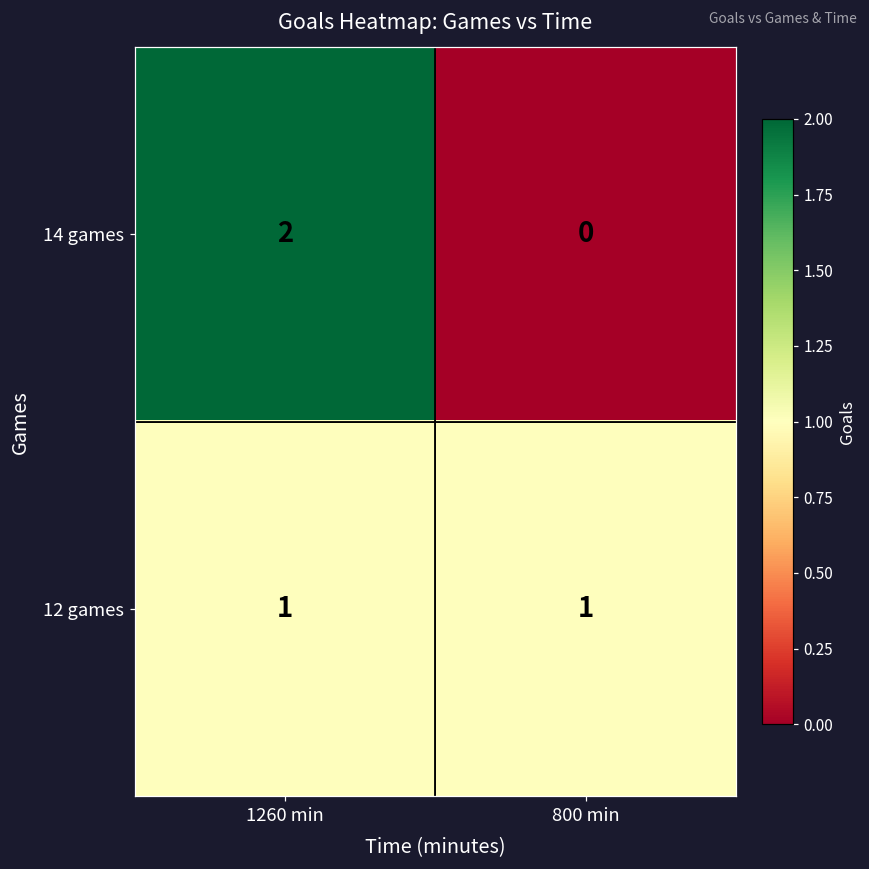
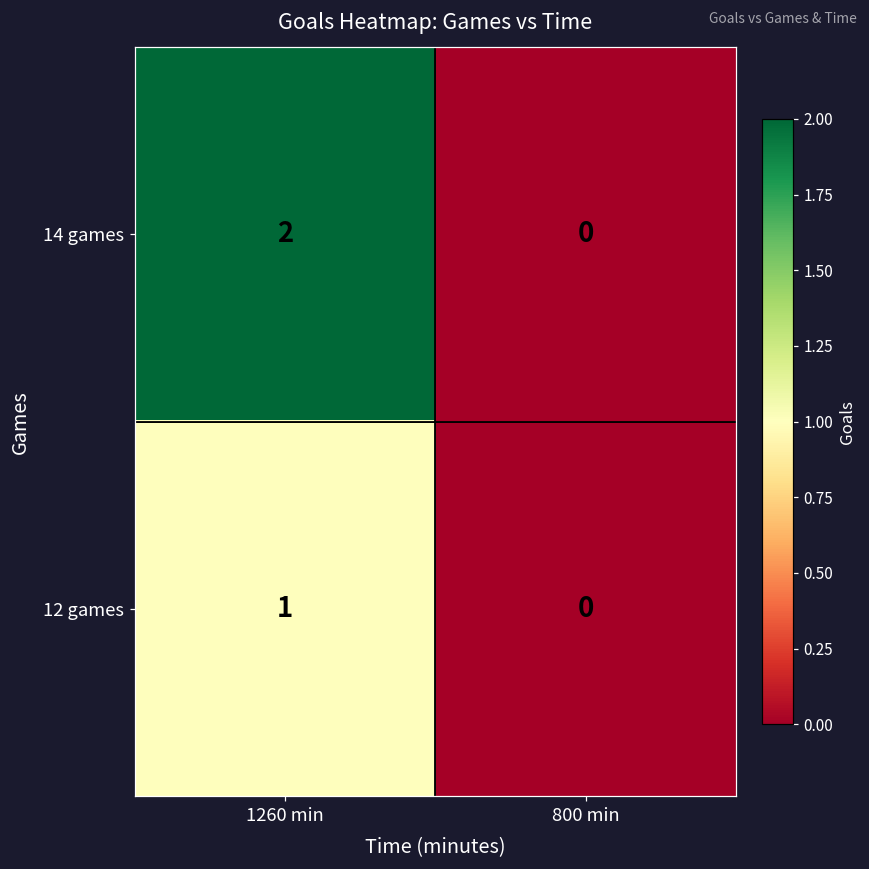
  {
    "14 games": {
      "1260 min": 2,
      "800 min": 0
    },
    "12 games": {
      "1260 min": 1,
-     "800 min": 1
+     "800 min": 0
    }
  }
